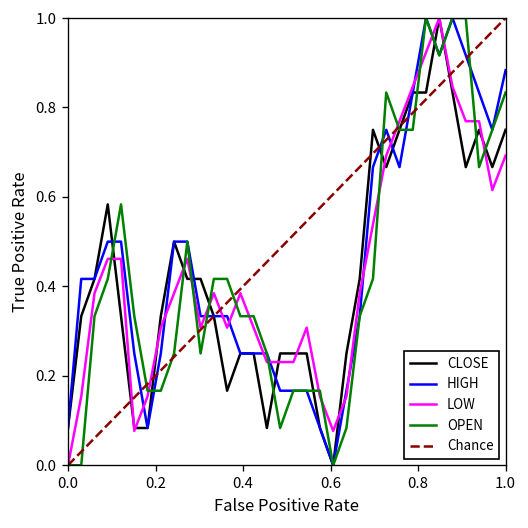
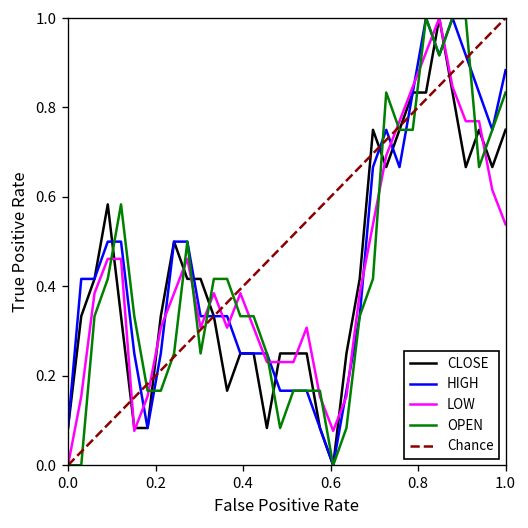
  {
    "CLOSE": {
      "1.0": 0.75
    },
    "HIGH": {
      "1.0": 0.88
    },
    "LOW": {
-     "1.0": 0.69
+     "1.0": 0.54
    },
    "OPEN": {
      "1.0": 0.83
    },
    "Chance": {
      "1.0": 1.00
    }
  }
